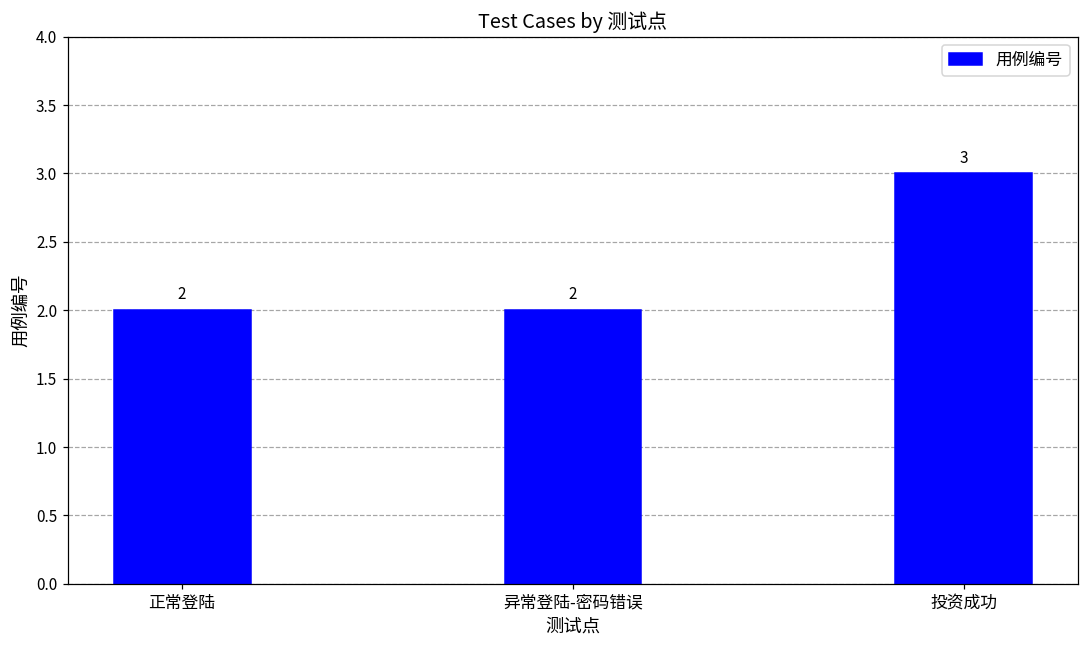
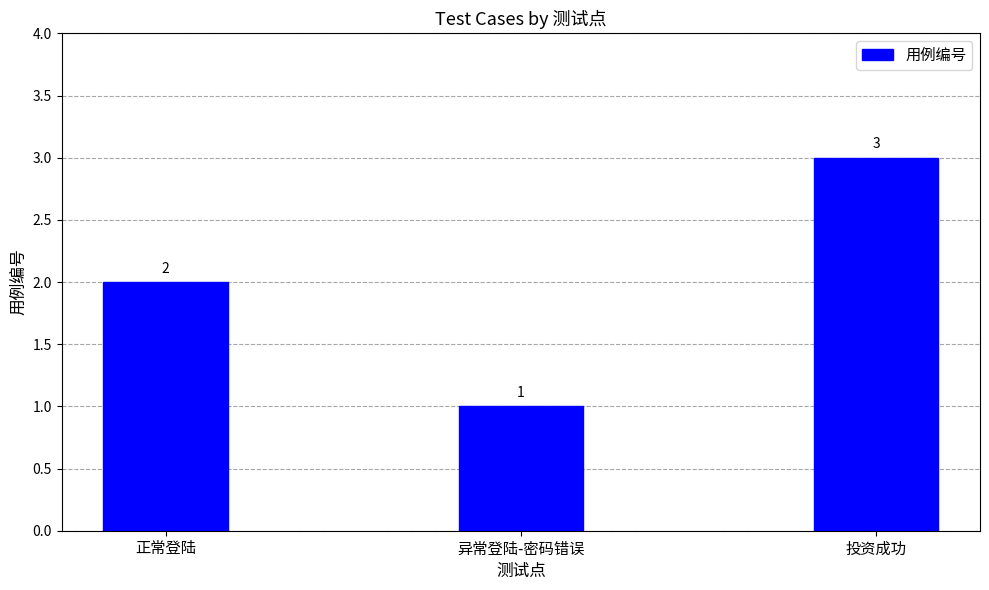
  {
    "正常登陆": 2,
-   "异常登陆-密码错误": 2,
+   "异常登陆-密码错误": 1,
    "投资成功": 3
  }
